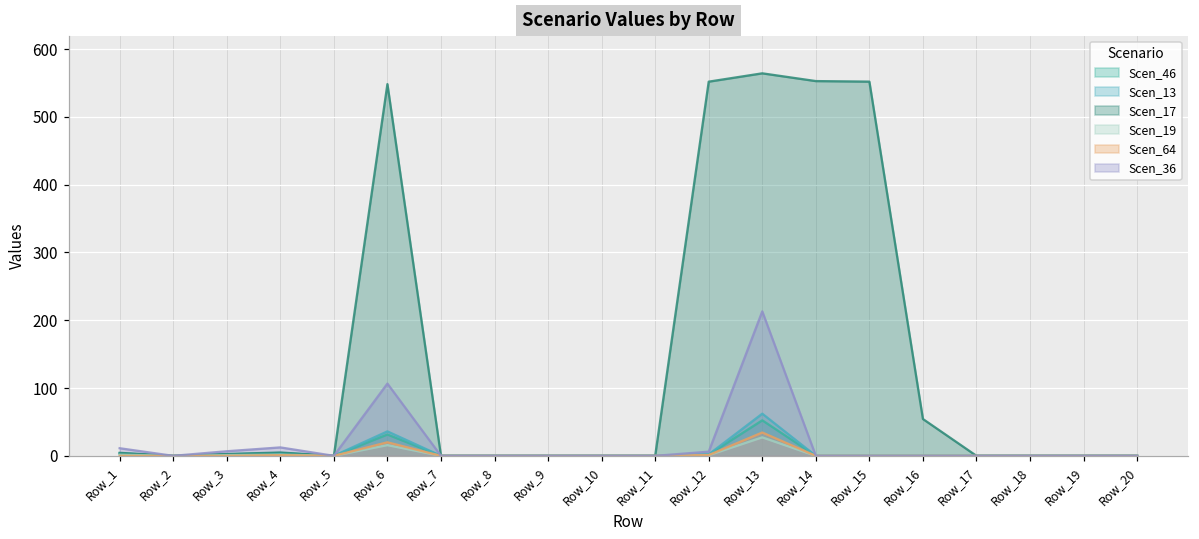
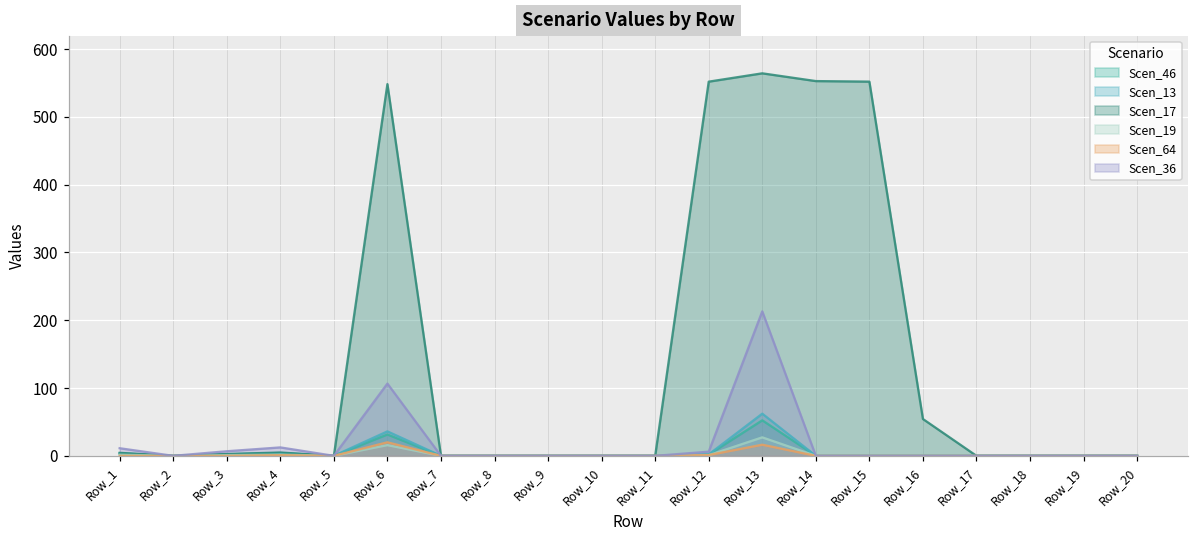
  {
    "Scen_64": {
-     "Row_13": 30
+     "Row_13": 20
    }
  }
